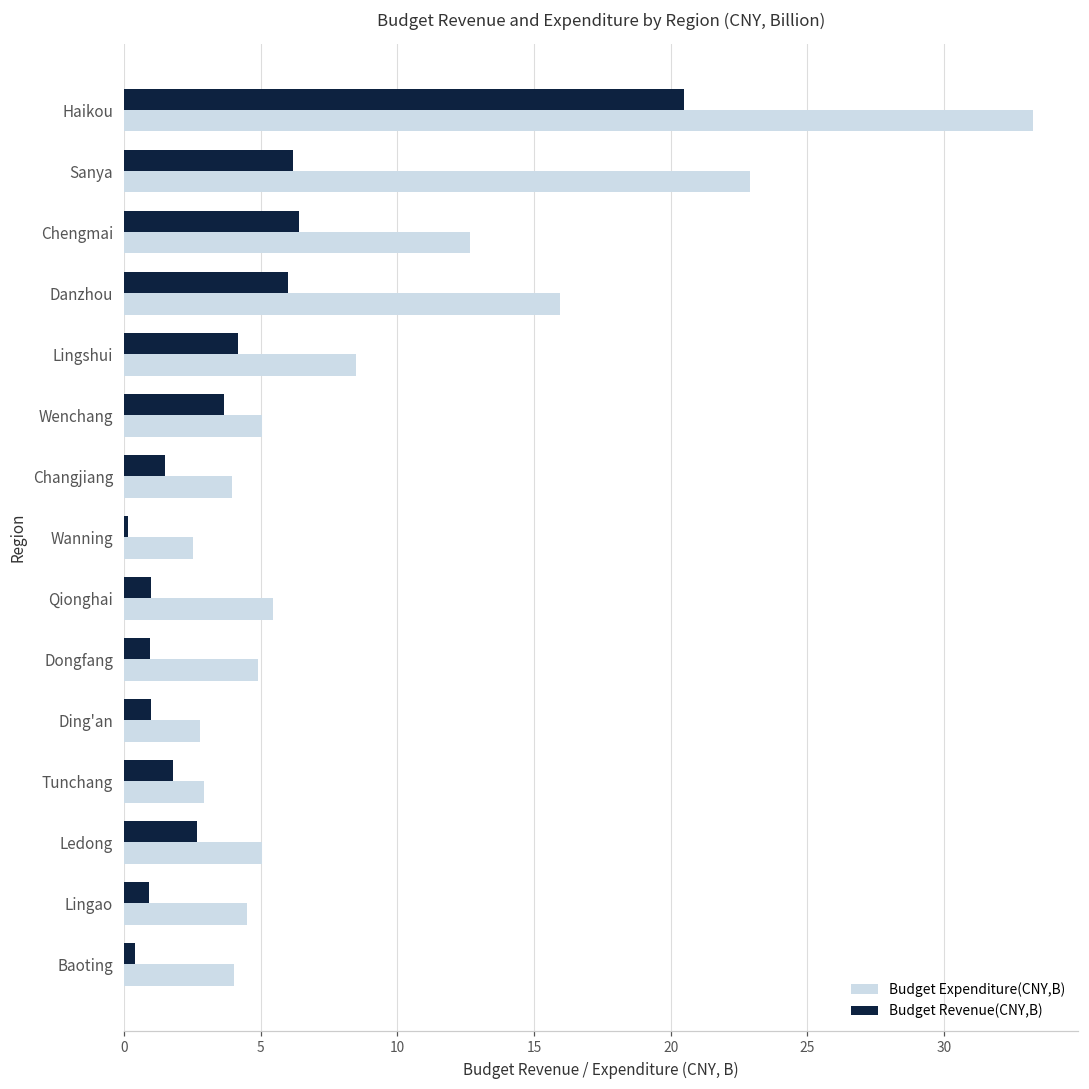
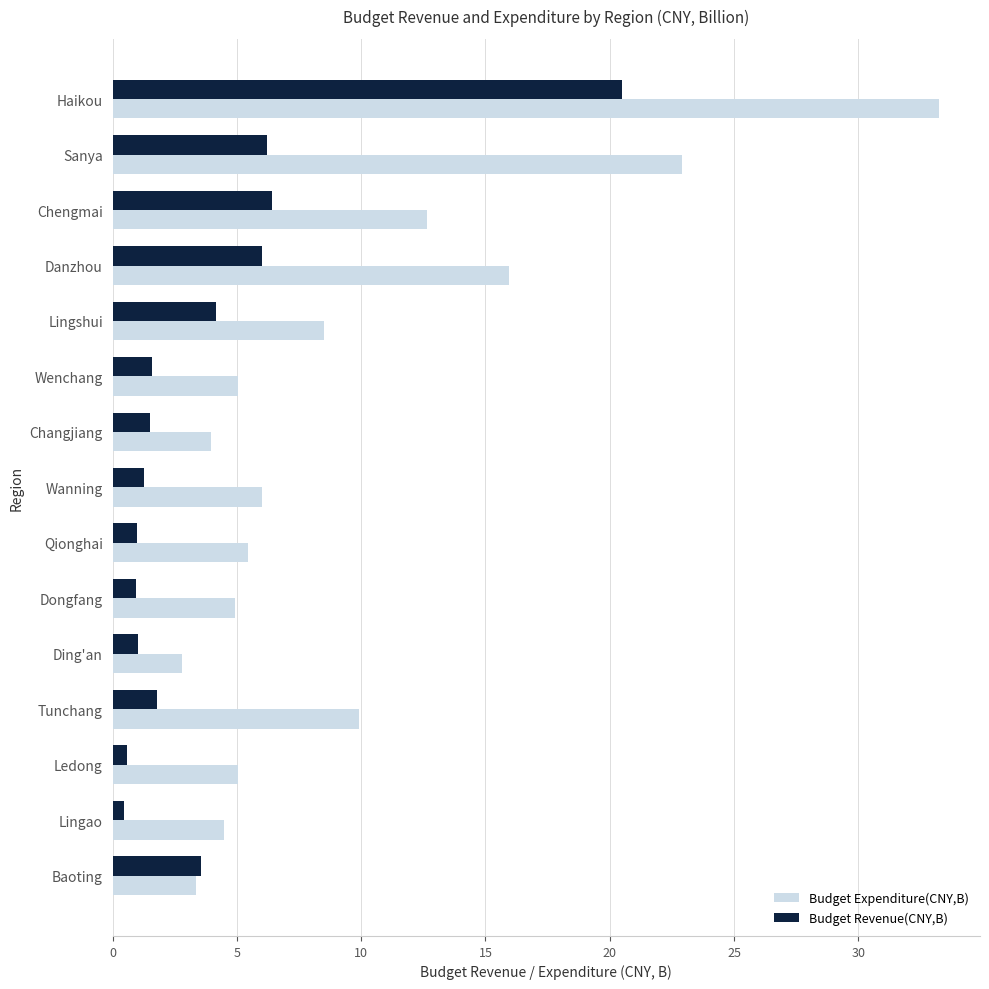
  {
    "Budget Expenditure(CNY,B)": {
      "Haikou": 33.2,
      "Sanya": 22.9,
      "Chengmai": 12.7,
      "Danzhou": 16.0,
      "Lingshui": 8.5,
      "Wenchang": 5.0,
      "Changjiang": 4.0,
-     "Wanning": 2.5,
+     "Wanning": 6.0,
      "Qionghai": 5.5,
      "Dongfang": 4.9,
      "Ding'an": 2.8,
-     "Tunchang": 2.9,
+     "Tunchang": 9.9,
      "Ledong": 5.1,
      "Lingao": 4.5,
-     "Baoting": 4.0
+     "Baoting": 3.4
    },
    "Budget Revenue(CNY,B)": {
      "Haikou": 20.5,
      "Sanya": 6.2,
      "Chengmai": 6.4,
      "Danzhou": 6.0,
      "Lingshui": 4.2,
-     "Wenchang": 3.7,
+     "Wenchang": 1.6,
      "Changjiang": 1.5,
-     "Wanning": 0.2,
+     "Wanning": 1.3,
      "Qionghai": 1.0,
      "Dongfang": 1.0,
      "Ding'an": 1.0,
      "Tunchang": 1.8,
-     "Ledong": 2.7,
-     "Lingao": 0.9,
-     "Baoting": 0.4
+     "Ledong": 0.6,
+     "Lingao": 0.5,
+     "Baoting": 3.6
    }
  }
